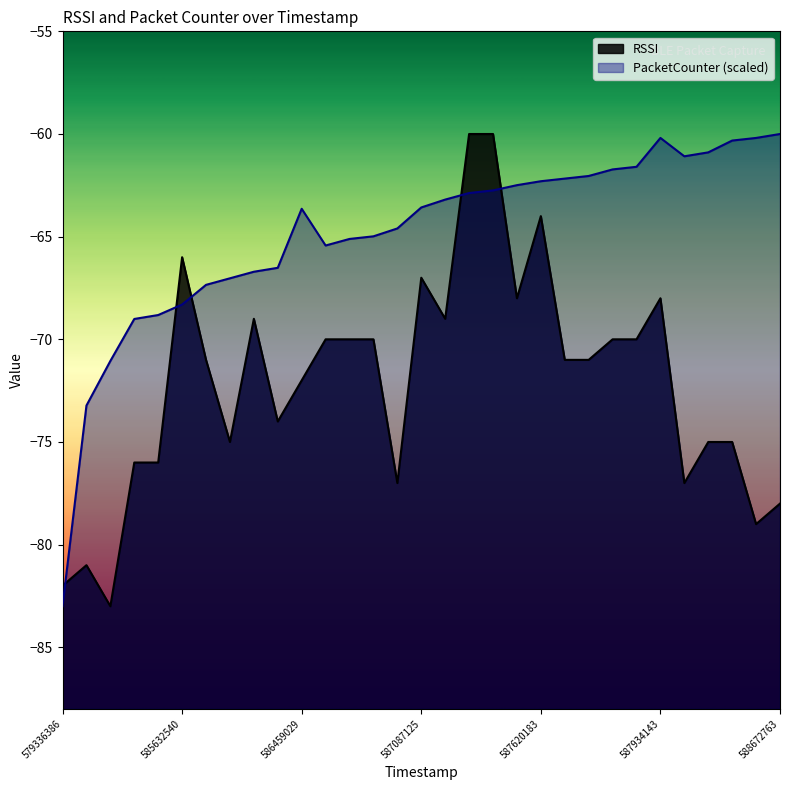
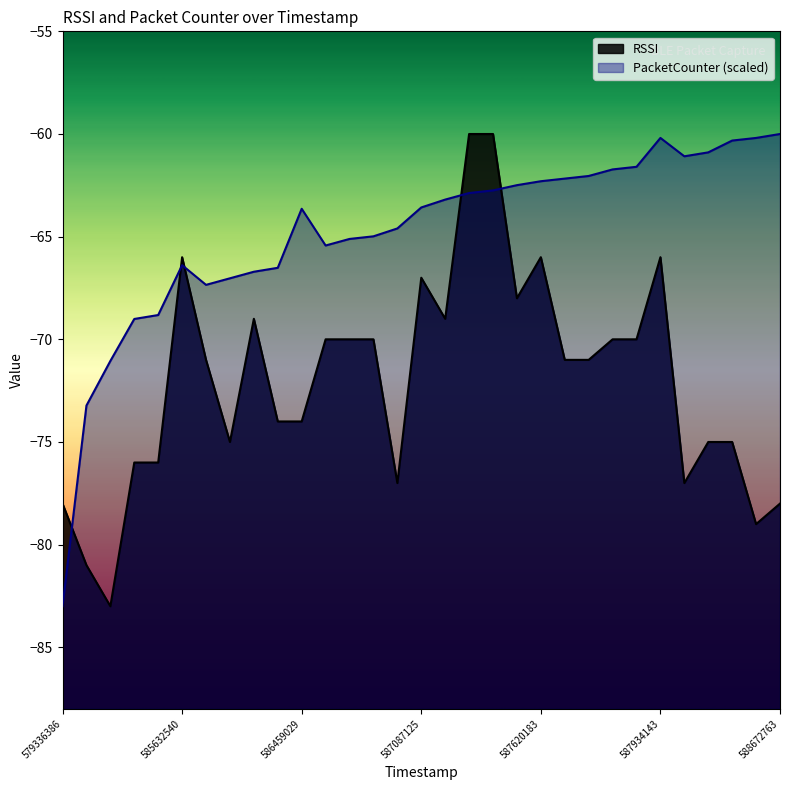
  {
    "RSSI": {
-     "579336386": -82,
+     "579336386": -78,
      "585632540": -66,
-     "586459029": -72,
+     "586459029": -74,
      "587087125": -67,
-     "587620183": -64,
-     "587934143": -68,
+     "587620183": -66,
+     "587934143": -66,
      "588672763": -78
    },
    "PacketCounter (scaled)": {
      "579336386": -83.0,
-     "585632540": -68.3,
+     "585632540": -66.4,
      "586459029": -63.6,
      "587087125": -63.6,
      "587620183": -62.3,
      "587934143": -60.2,
      "588672763": -60.0
    }
  }
